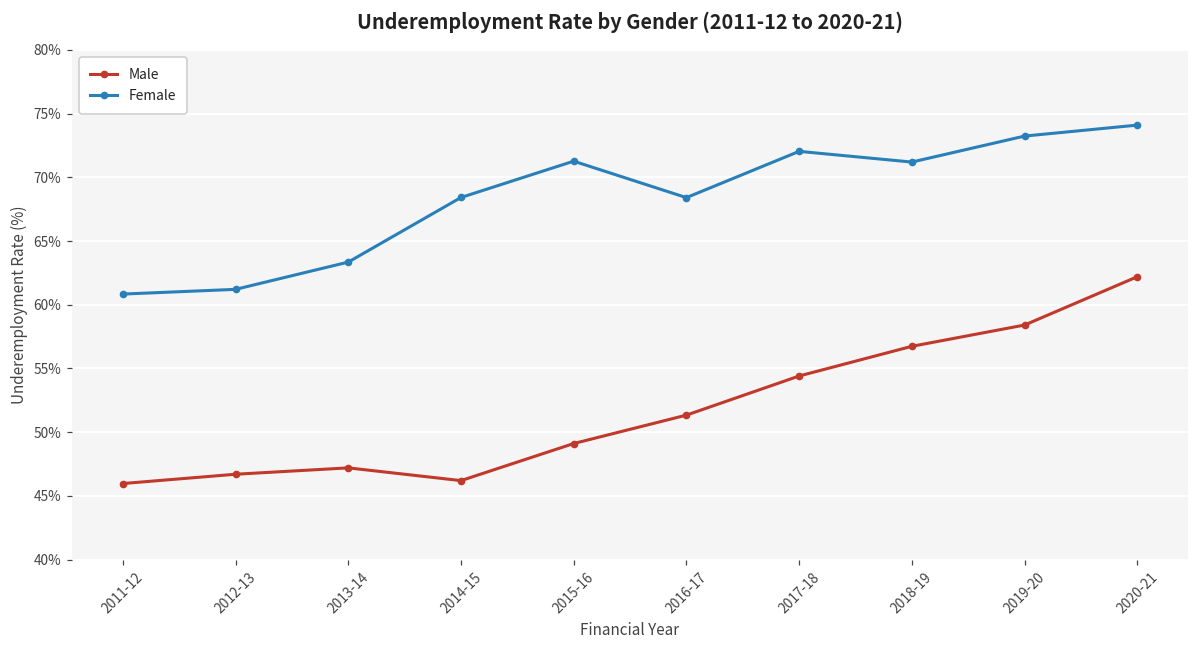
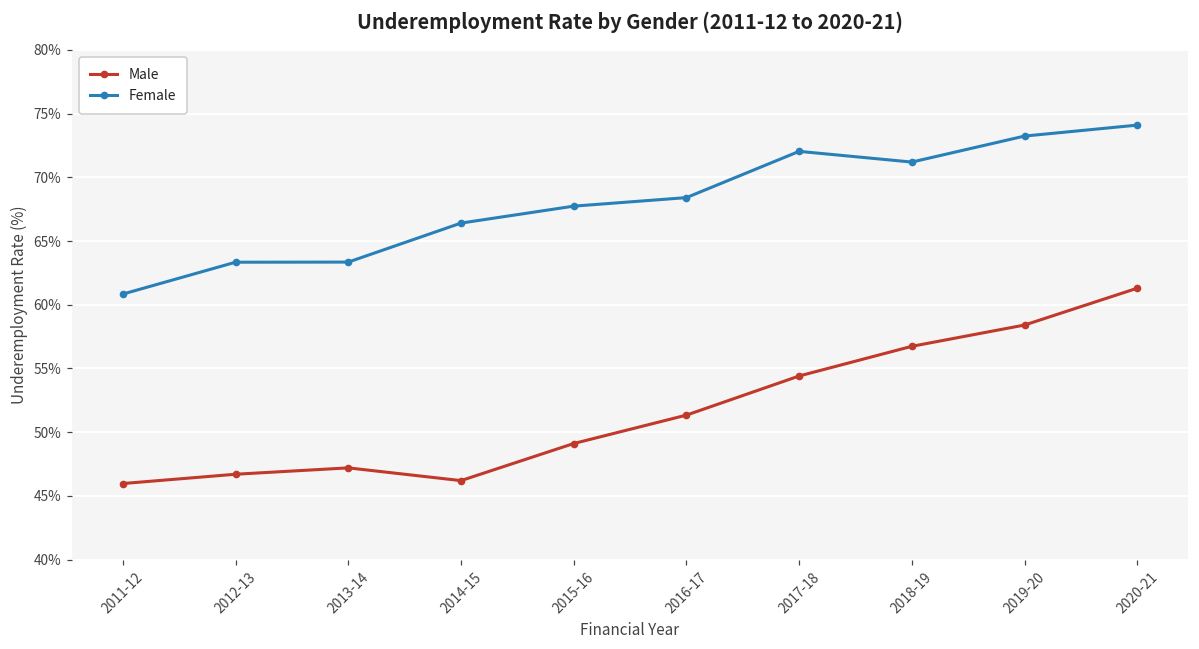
  {
    "Male": {
      "2011-12": "46.0%",
      "2012-13": "46.7%",
      "2013-14": "47.2%",
      "2014-15": "46.2%",
      "2015-16": "49.1%",
      "2016-17": "51.3%",
      "2017-18": "54.4%",
      "2018-19": "56.7%",
      "2019-20": "58.4%",
-     "2020-21": "62.2%"
+     "2020-21": "61.3%"
    },
    "Female": {
      "2011-12": "60.8%",
-     "2012-13": "61.2%",
+     "2012-13": "63.3%",
      "2013-14": "63.4%",
-     "2014-15": "68.4%",
-     "2015-16": "71.3%",
+     "2014-15": "66.4%",
+     "2015-16": "67.7%",
      "2016-17": "68.4%",
      "2017-18": "72.0%",
      "2018-19": "71.2%",
      "2019-20": "73.2%",
      "2020-21": "74.1%"
    }
  }
